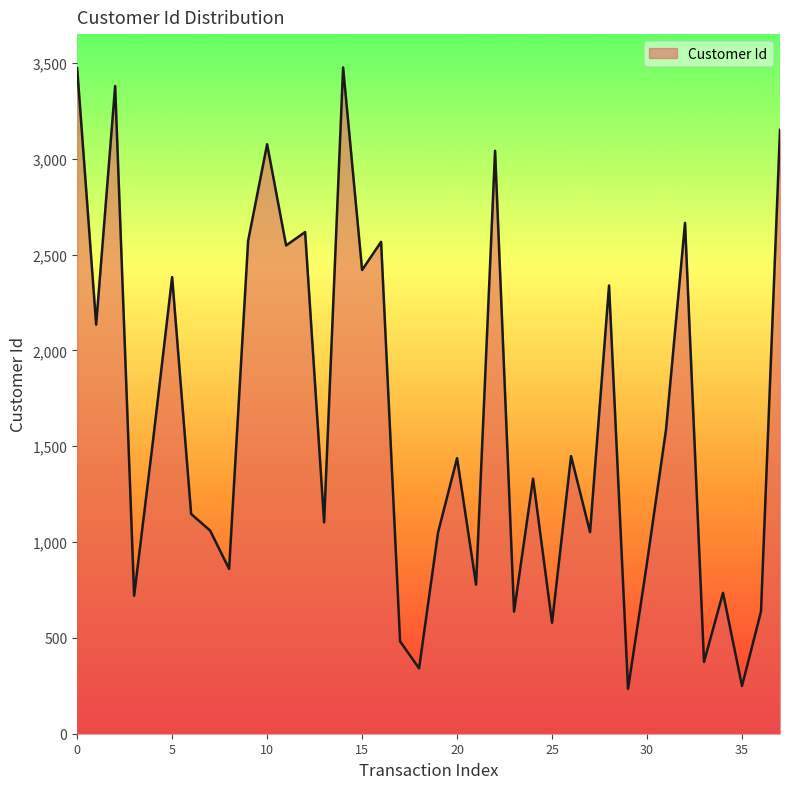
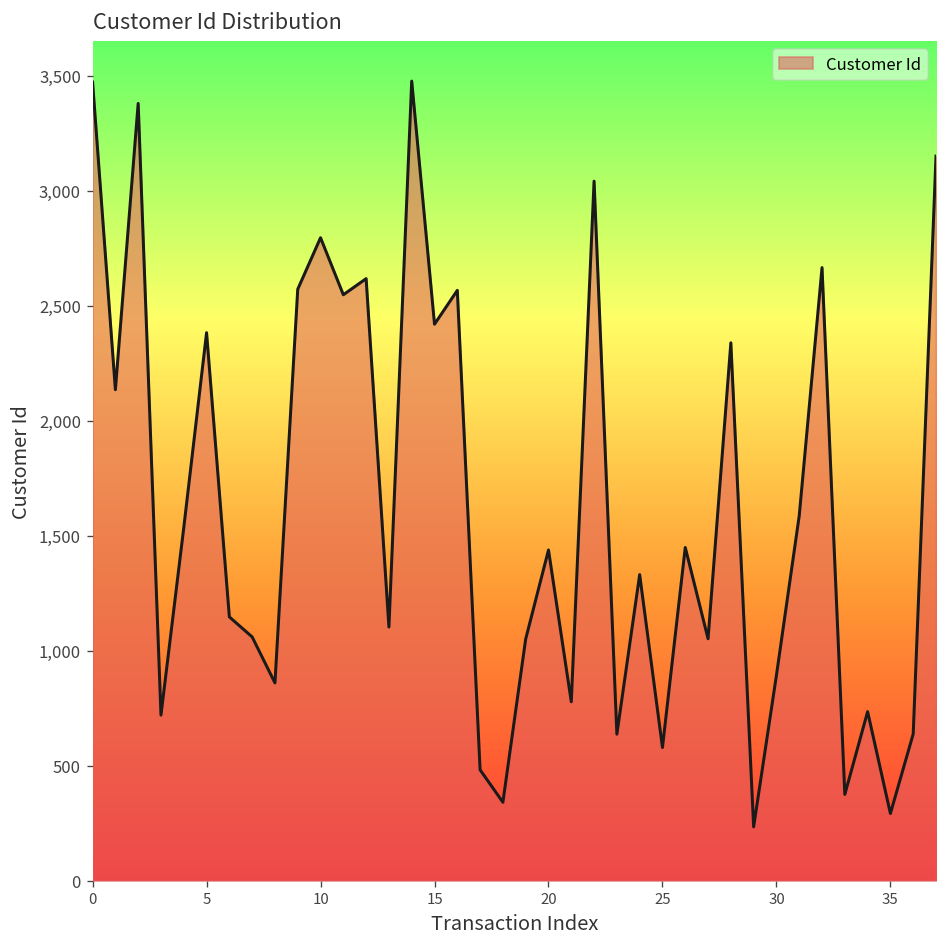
  {
    "0": "3,470",
    "5": "2,380",
-   "10": "3,080",
+   "10": "2,800",
    "15": "2,420",
    "20": "1,440",
    "25": "580",
    "30": "890",
-   "35": "250"
+   "35": "290"
  }
